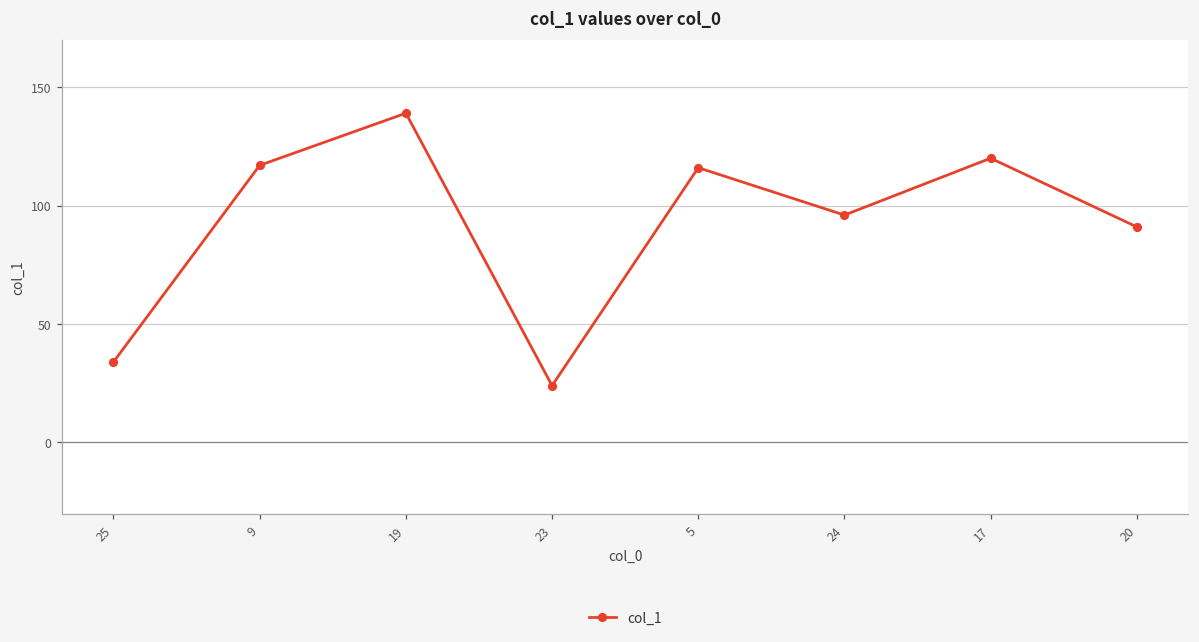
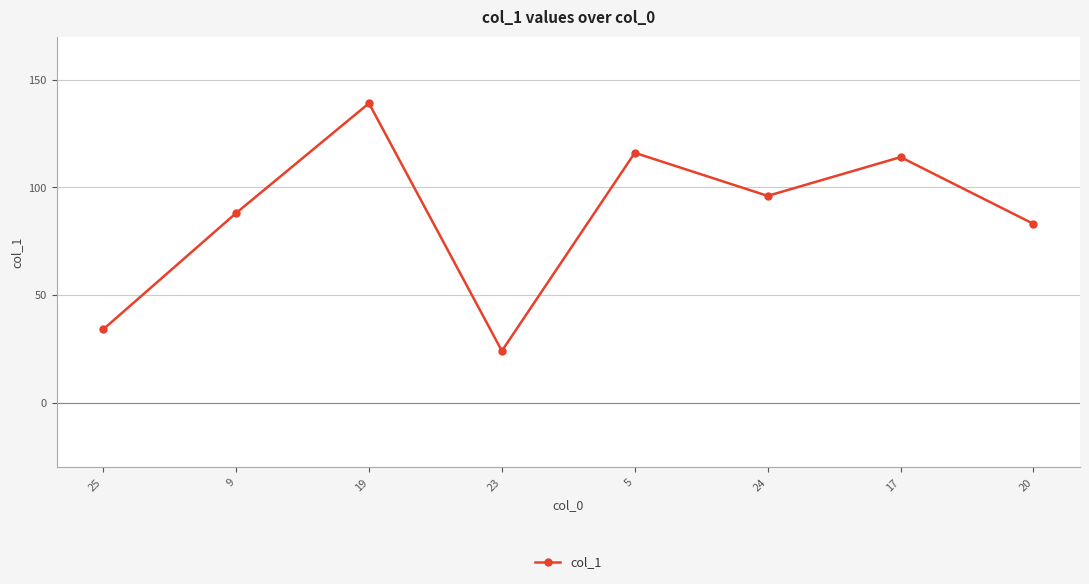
  {
    "25": 34,
-   "9": 117,
+   "9": 88,
    "19": 139,
    "23": 24,
    "5": 116,
    "24": 96,
-   "17": 120,
-   "20": 91
+   "17": 114,
+   "20": 83
  }
